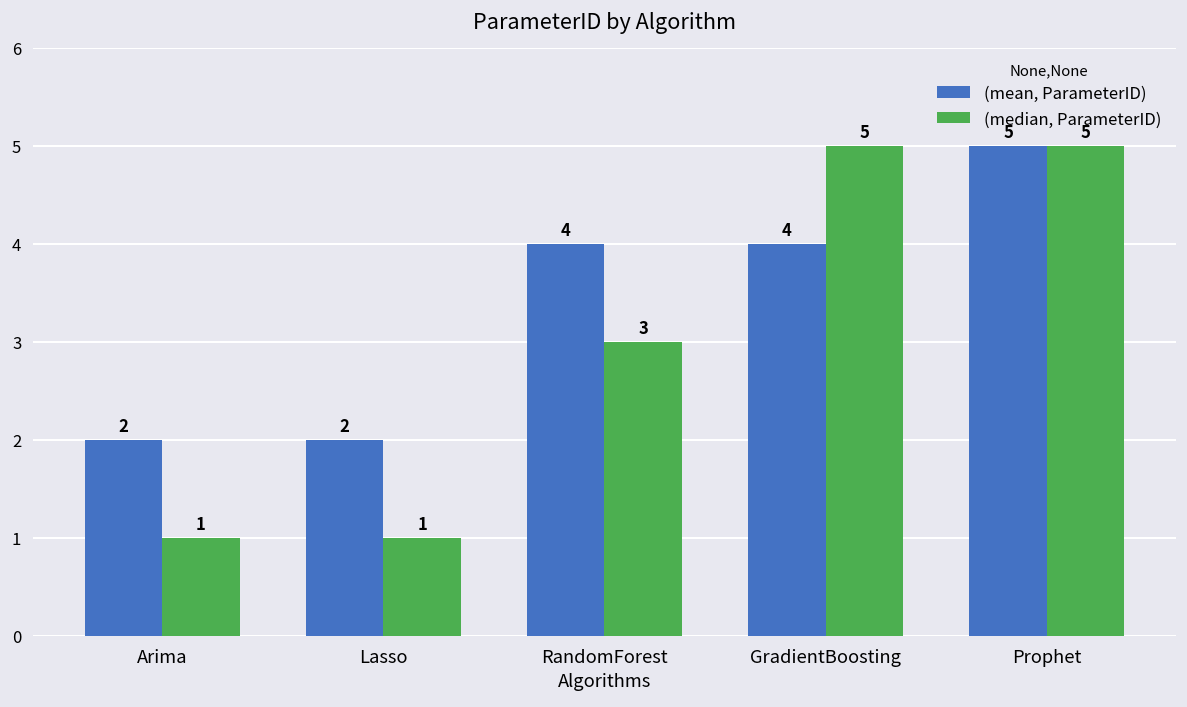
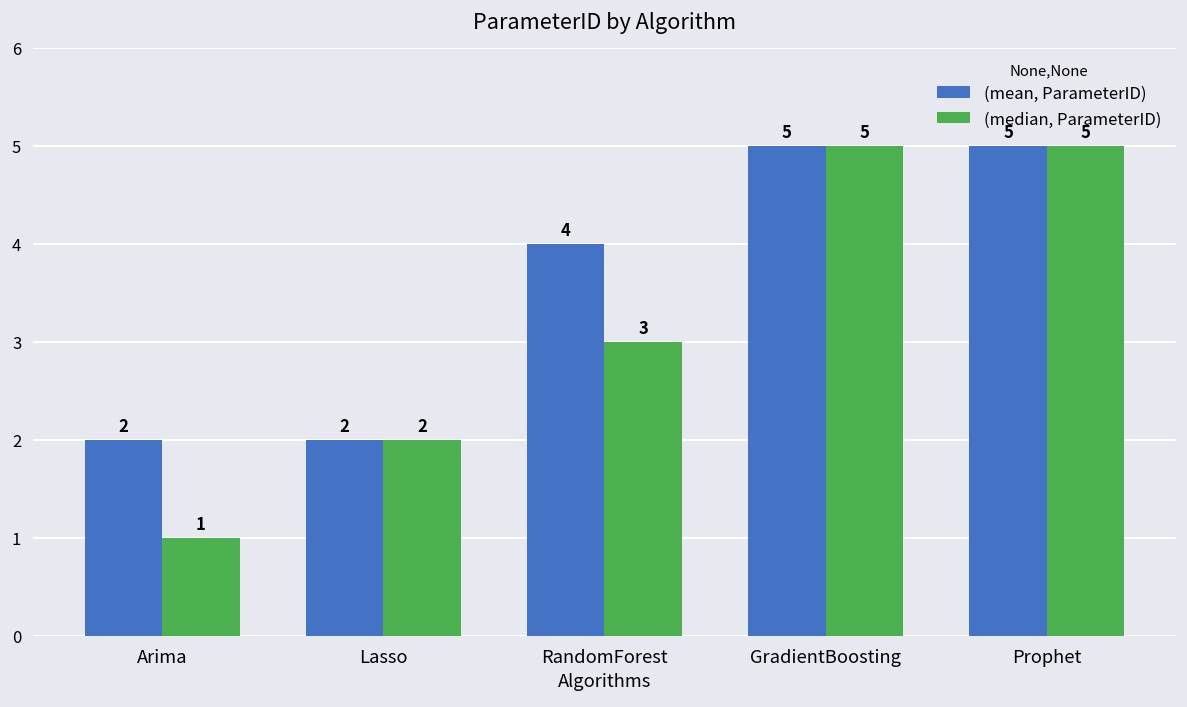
  {
    "(mean, ParameterID)": {
      "Arima": 2,
      "Lasso": 2,
      "RandomForest": 4,
-     "GradientBoosting": 4,
+     "GradientBoosting": 5,
      "Prophet": 5
    },
    "(median, ParameterID)": {
      "Arima": 1,
-     "Lasso": 1,
+     "Lasso": 2,
      "RandomForest": 3,
      "GradientBoosting": 5,
      "Prophet": 5
    }
  }
